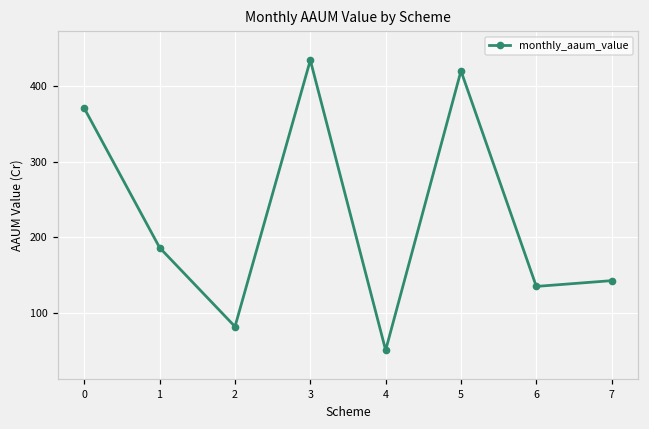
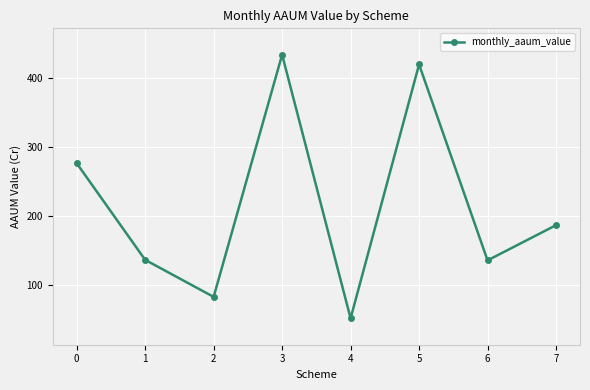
  {
-   "0": 370,
-   "1": 190,
+   "0": 280,
+   "1": 140,
    "2": 80,
    "3": 430,
    "4": 50,
    "5": 420,
    "6": 140,
-   "7": 140
+   "7": 190
  }
